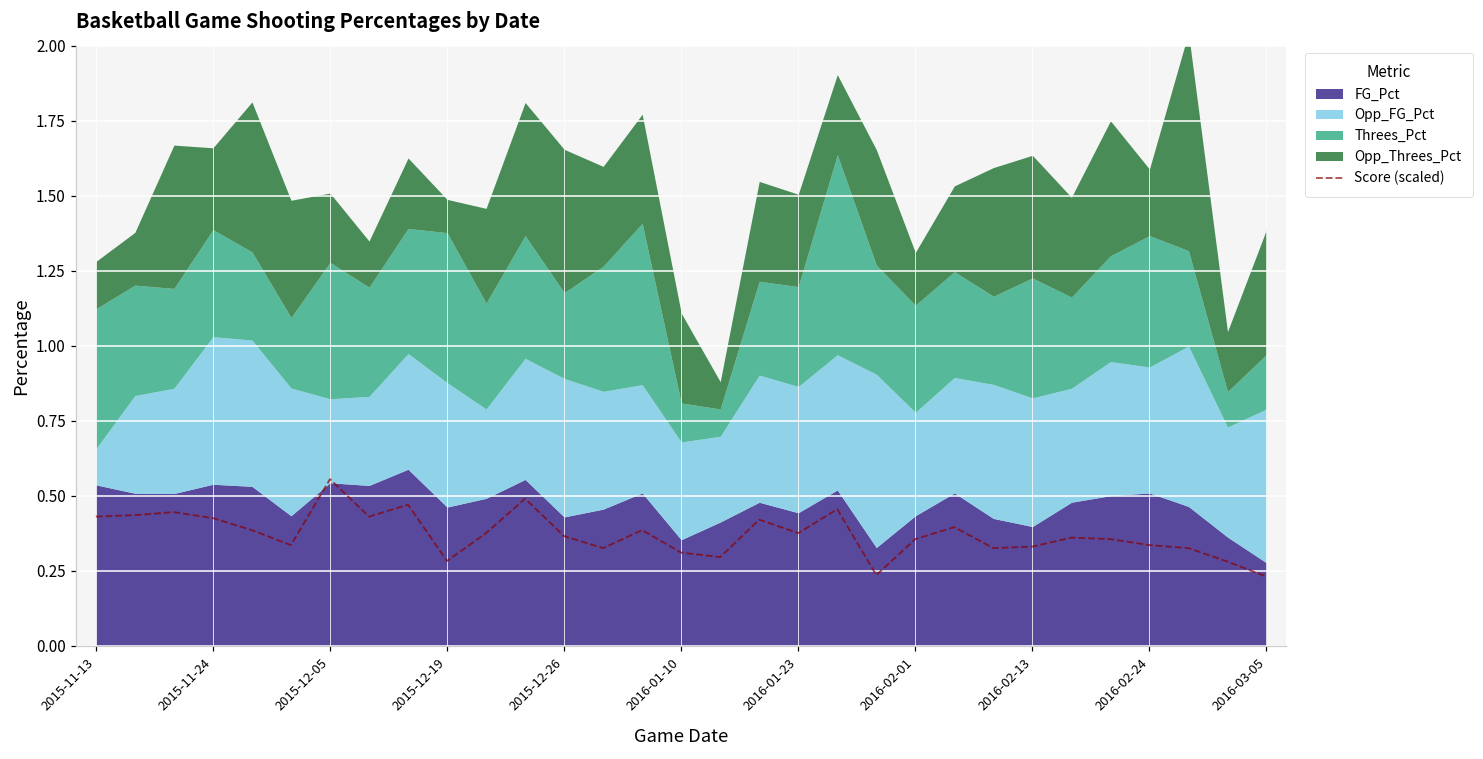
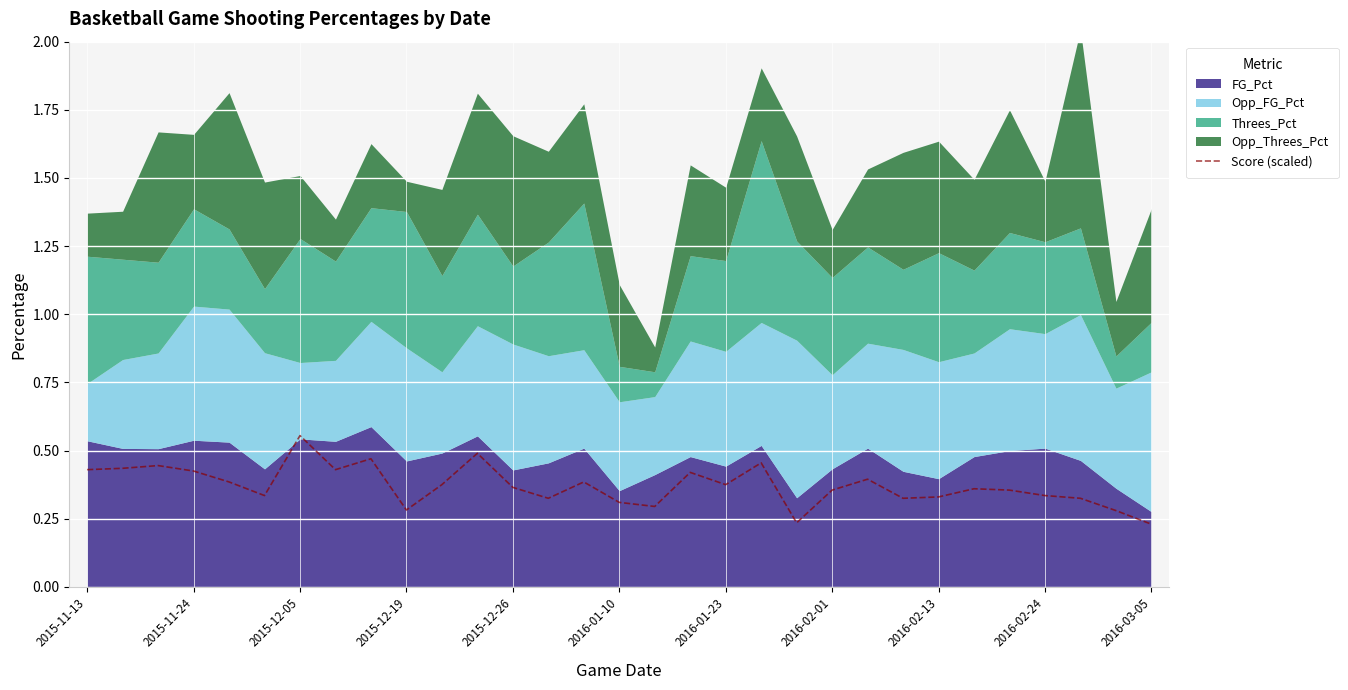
  {
    "Score (scaled)": {
      "2015-11-13": 0.43,
      "2015-11-24": 0.43,
      "2015-12-05": 0.56,
      "2015-12-19": 0.28,
      "2015-12-26": 0.37,
      "2016-01-10": 0.31,
      "2016-01-23": 0.38,
      "2016-02-01": 0.36,
      "2016-02-13": 0.33,
      "2016-02-24": 0.34,
      "2016-03-05": 0.23
    },
    "FG_Pct": {
      "2015-11-13": 0.54,
      "2015-11-24": 0.54,
      "2015-12-05": 0.54,
      "2015-12-19": 0.46,
      "2015-12-26": 0.43,
      "2016-01-10": 0.35,
      "2016-01-23": 0.44,
      "2016-02-01": 0.43,
      "2016-02-13": 0.40,
      "2016-02-24": 0.51,
      "2016-03-05": 0.28
    },
    "Opp_FG_Pct": {
-     "2015-11-13": 0.12,
+     "2015-11-13": 0.21,
      "2015-11-24": 0.49,
      "2015-12-05": 0.28,
      "2015-12-19": 0.42,
      "2015-12-26": 0.46,
      "2016-01-10": 0.33,
      "2016-01-23": 0.42,
      "2016-02-01": 0.35,
      "2016-02-13": 0.43,
      "2016-02-24": 0.42,
      "2016-03-05": 0.51
    },
    "Threes_Pct": {
      "2015-11-13": 0.47,
      "2015-11-24": 0.36,
      "2015-12-05": 0.45,
      "2015-12-19": 0.50,
      "2015-12-26": 0.29,
      "2016-01-10": 0.13,
      "2016-01-23": 0.33,
      "2016-02-01": 0.36,
      "2016-02-13": 0.40,
-     "2016-02-24": 0.44,
+     "2016-02-24": 0.34,
      "2016-03-05": 0.18
    },
    "Opp_Threes_Pct": {
      "2015-11-13": 0.16,
      "2015-11-24": 0.27,
      "2015-12-05": 0.23,
      "2015-12-19": 0.11,
      "2015-12-26": 0.48,
      "2016-01-10": 0.30,
-     "2016-01-23": 0.31,
+     "2016-01-23": 0.27,
      "2016-02-01": 0.18,
      "2016-02-13": 0.41,
      "2016-02-24": 0.22,
      "2016-03-05": 0.42
    }
  }
